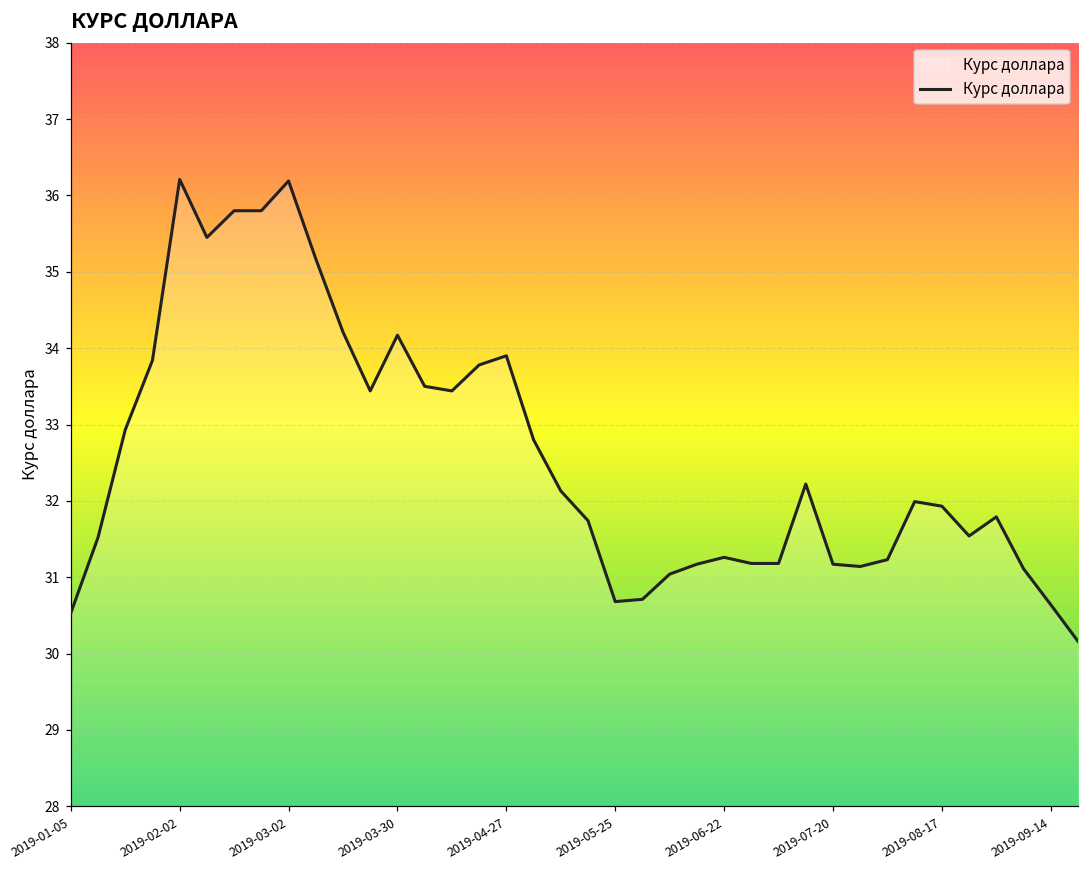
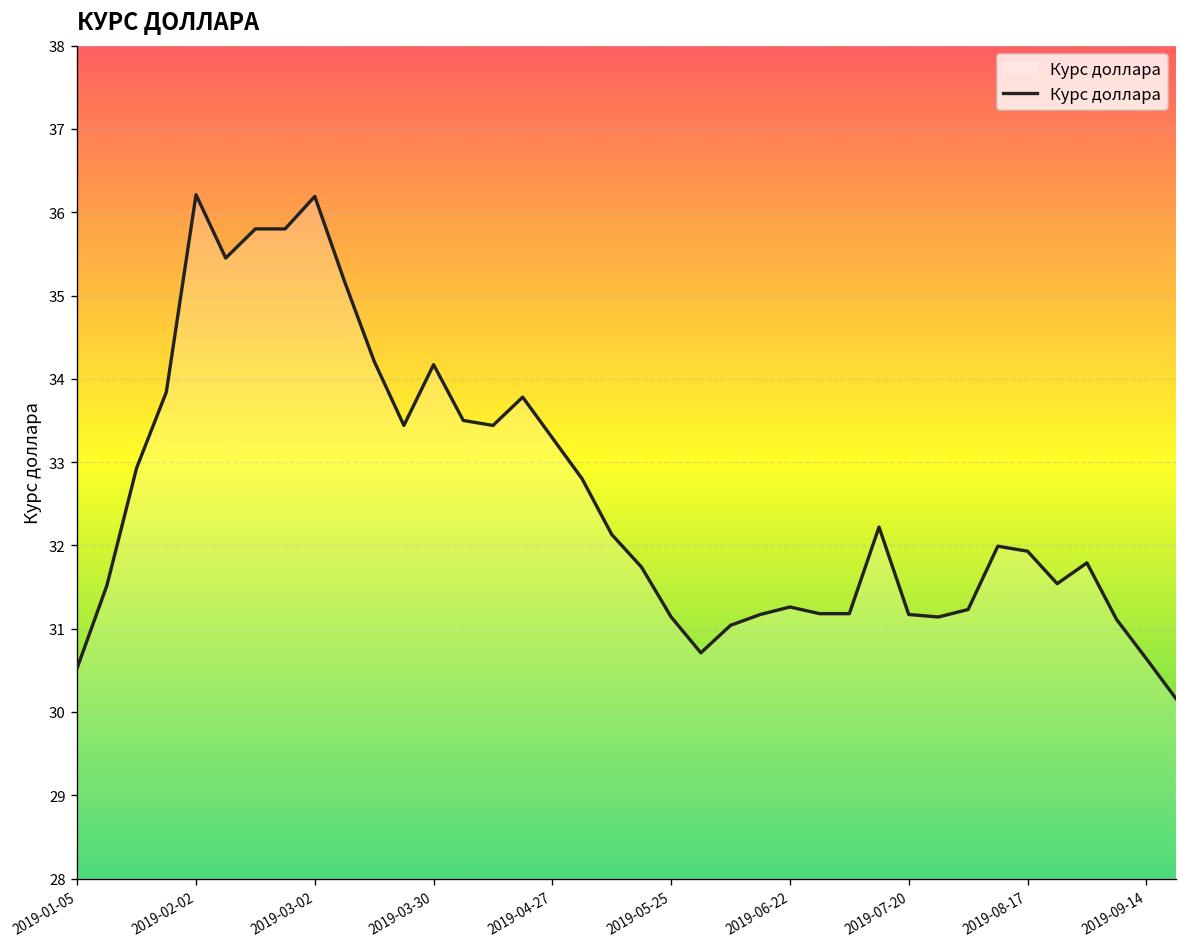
  {
    "2019-01-05": 30.5,
    "2019-02-02": 36.2,
    "2019-03-02": 36.2,
    "2019-03-30": 34.2,
-   "2019-04-27": 33.9,
-   "2019-05-25": 30.7,
+   "2019-04-27": 33.3,
+   "2019-05-25": 31.1,
    "2019-06-22": 31.3,
    "2019-07-20": 31.2,
    "2019-08-17": 31.9,
    "2019-09-14": 30.6
  }
